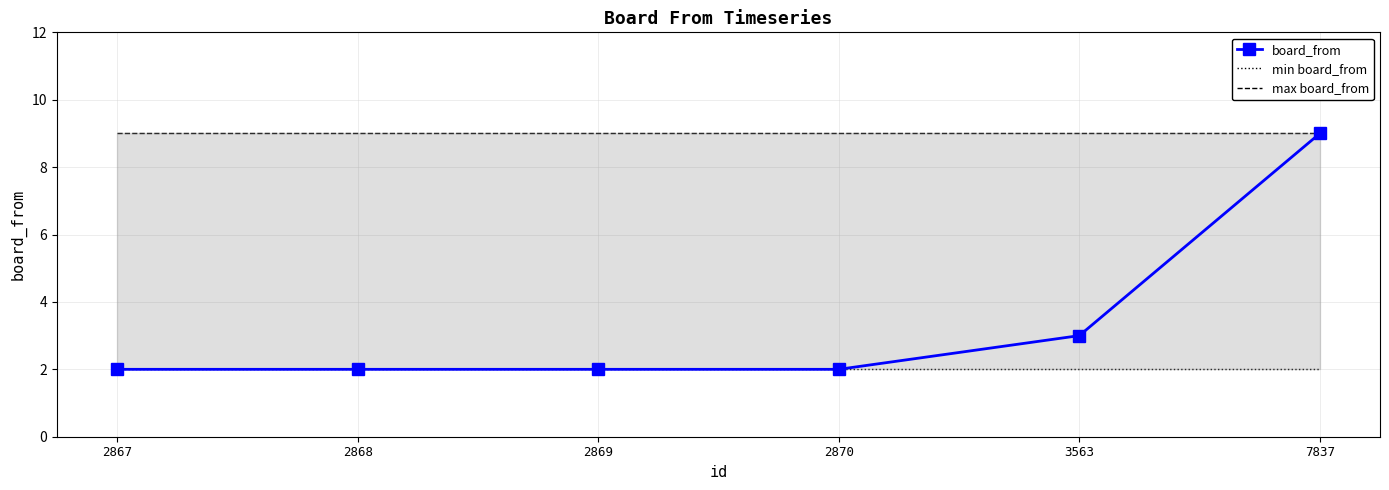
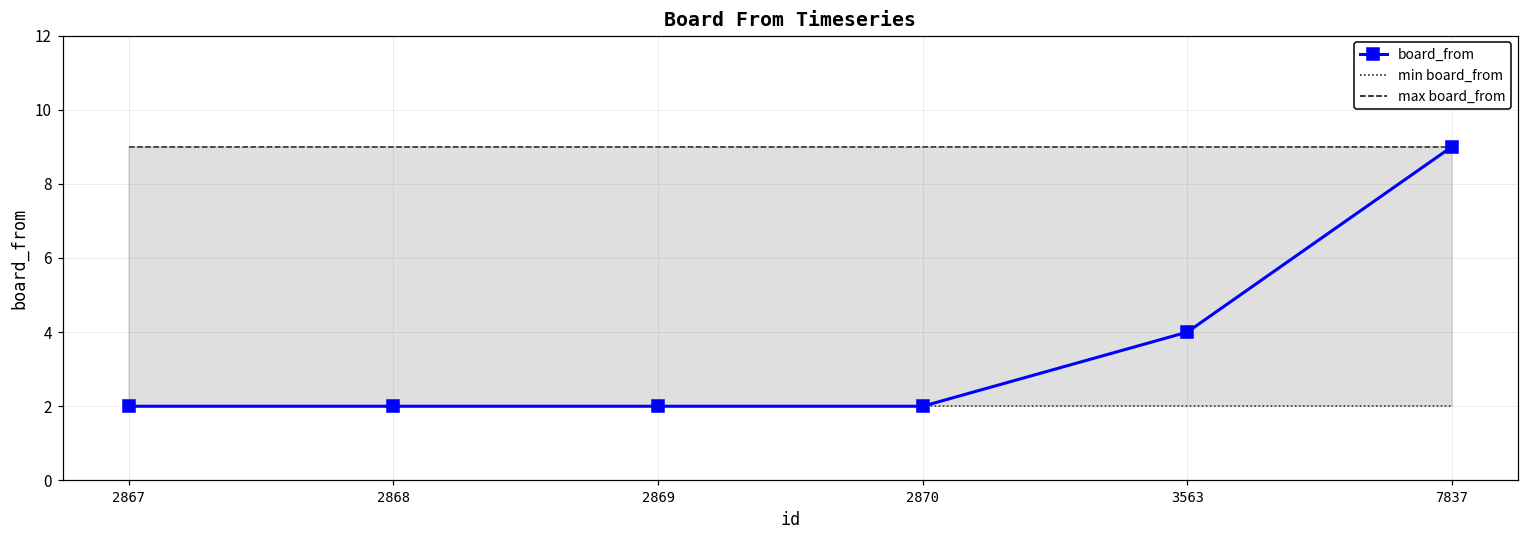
  {
    "board_from": {
-     "3563": 3
+     "3563": 4
    }
  }
